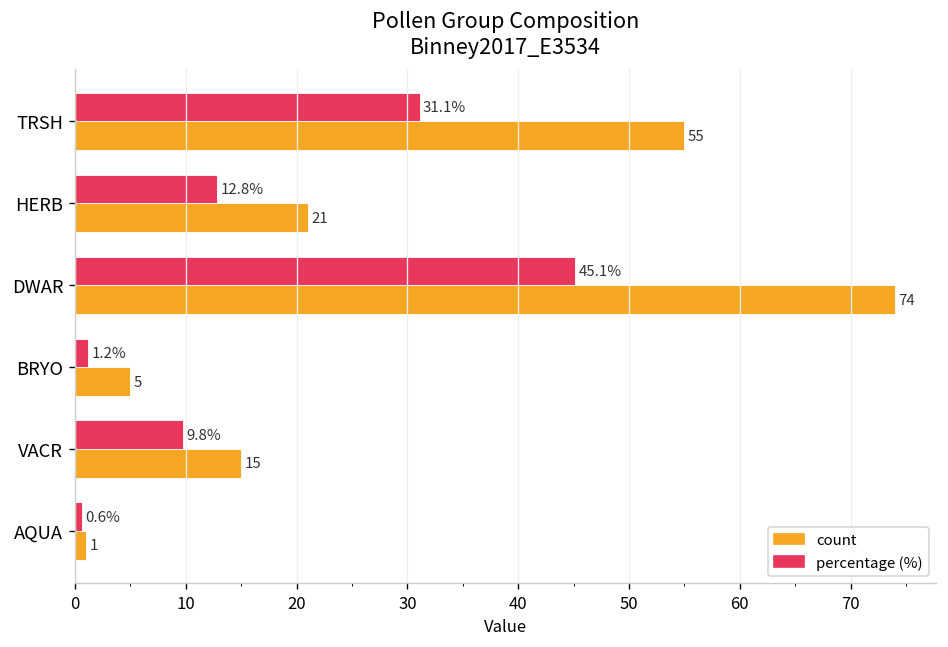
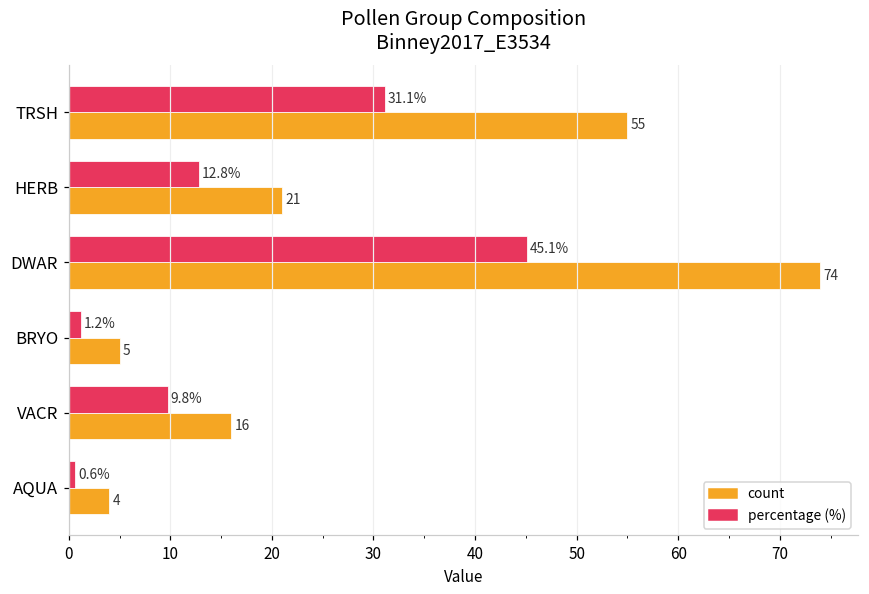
  {
    "count": {
      "TRSH": 55,
      "HERB": 21,
      "DWAR": 74,
      "BRYO": 5,
-     "VACR": 15,
-     "AQUA": 1
+     "VACR": 16,
+     "AQUA": 4
    }
  }
